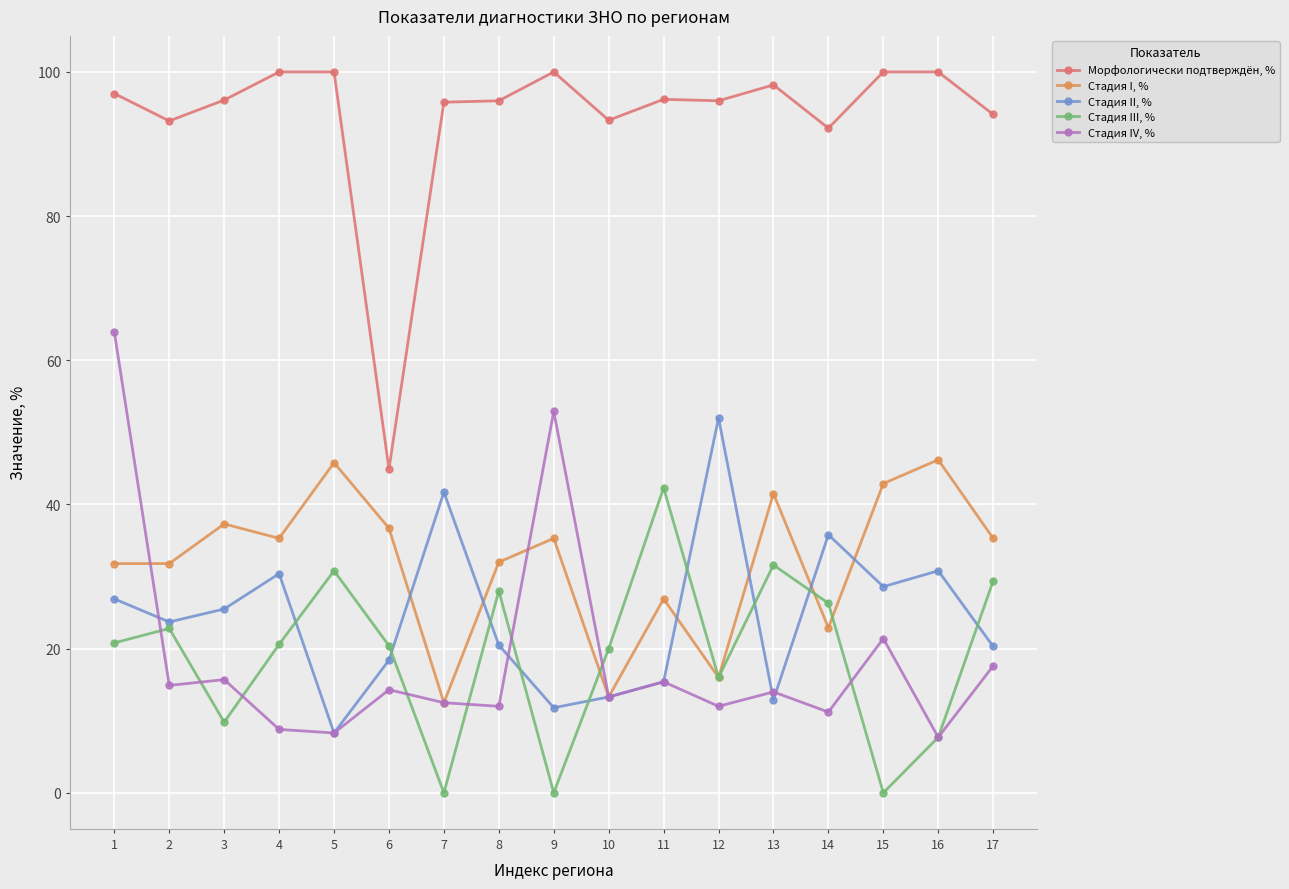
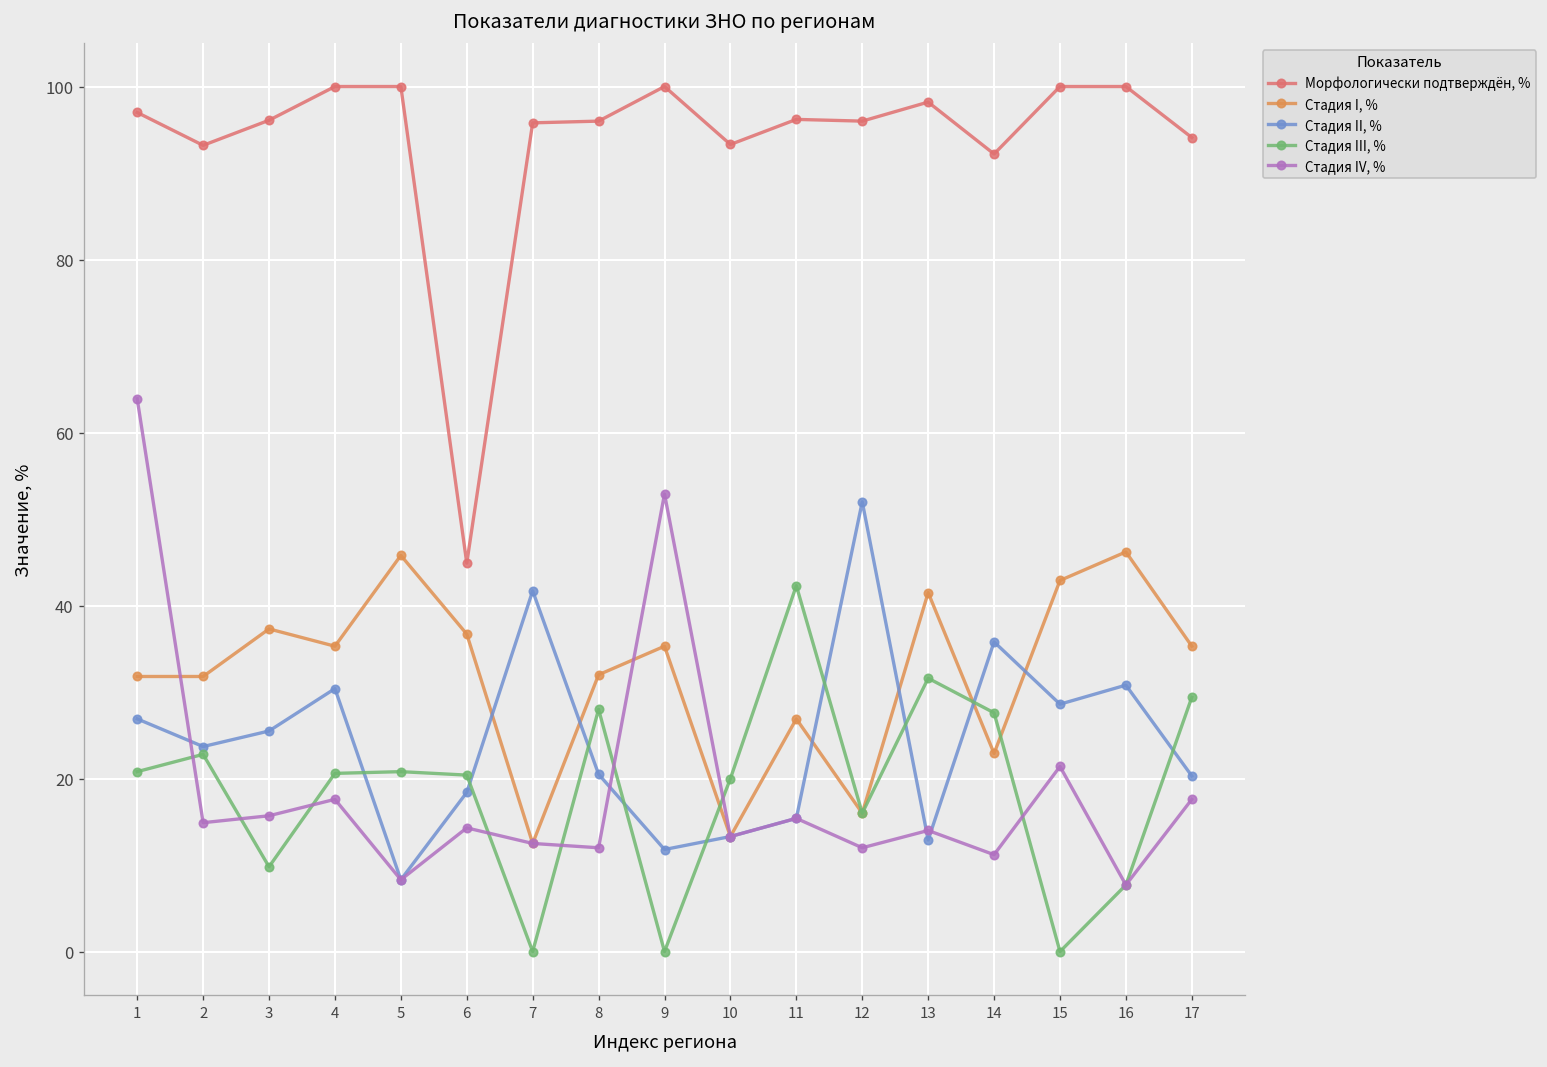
  {
    "Стадия II, %": {
      "1": 27,
      "2": 24,
      "3": 26,
      "4": 30,
      "6": 18,
      "7": 42,
      "8": 21,
      "9": 12,
      "12": 52,
      "13": 13,
      "14": 36,
      "15": 29,
      "16": 31,
      "17": 20
    },
    "Стадия III, %": {
      "1": 21,
      "2": 23,
      "3": 10,
      "4": 21,
-     "5": 31,
+     "5": 21,
      "6": 20,
      "7": 0,
      "8": 28,
      "9": 0,
      "10": 20,
      "11": 42,
      "13": 32,
-     "14": 26,
+     "14": 28,
      "15": 0,
      "17": 29
    },
    "Стадия IV, %": {
      "1": 64,
      "2": 15,
      "3": 16,
-     "4": 9,
+     "4": 18,
      "6": 14,
      "8": 12,
      "9": 53,
      "12": 12,
      "13": 14,
      "14": 11,
      "15": 21,
      "17": 18
    }
  }
